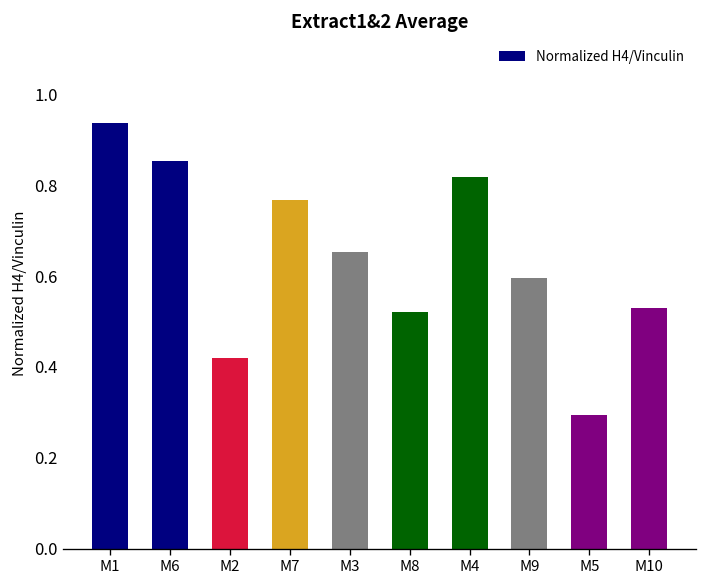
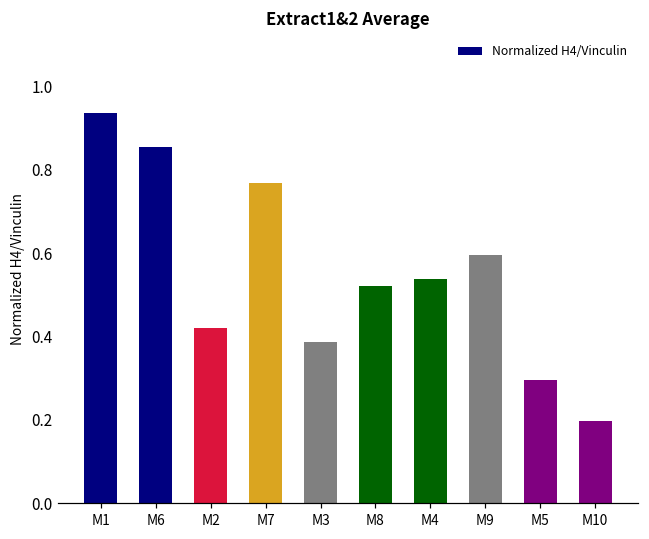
  {
    "M1": 0.94,
    "M6": 0.85,
    "M2": 0.42,
    "M7": 0.77,
-   "M3": 0.65,
+   "M3": 0.39,
    "M8": 0.52,
-   "M4": 0.82,
+   "M4": 0.54,
    "M9": 0.60,
    "M5": 0.29,
-   "M10": 0.53
+   "M10": 0.20
  }
